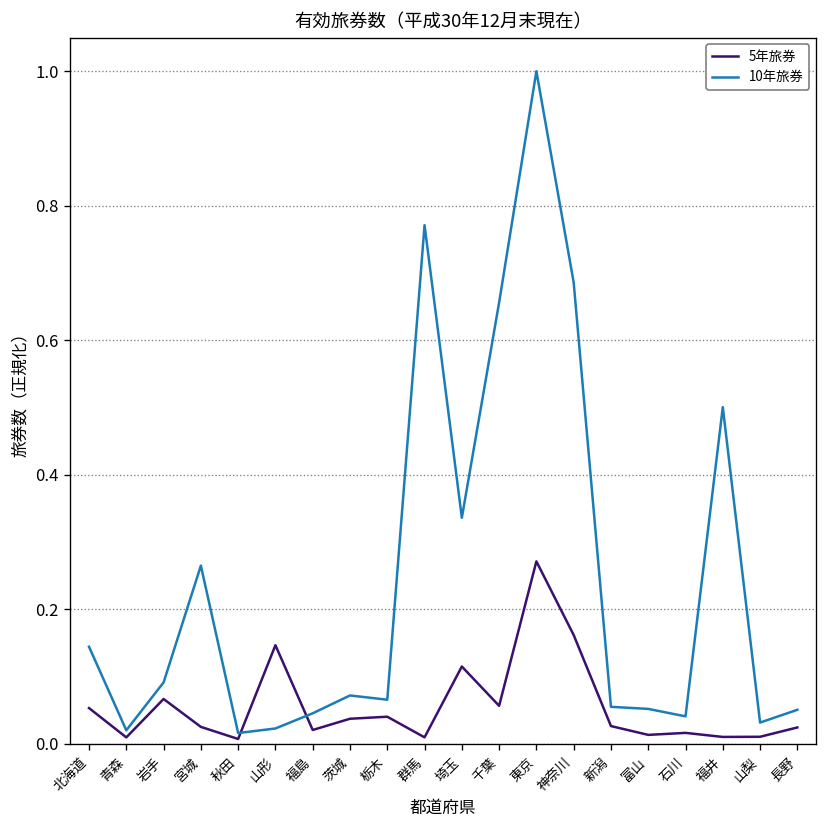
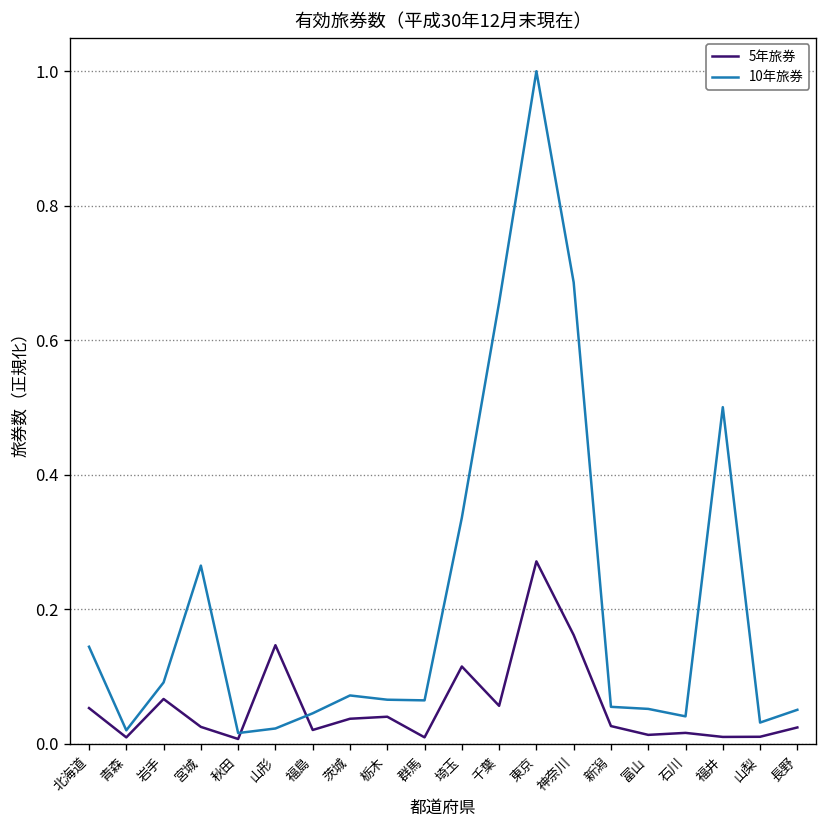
  {
    "5年旅券": {
      "北海道": 0.05,
      "青森": 0.01,
      "岩手": 0.07,
      "宮城": 0.02,
      "秋田": 0.01,
      "山形": 0.15,
      "福島": 0.02,
      "茨城": 0.04,
      "栃木": 0.04,
      "群馬": 0.01,
      "埼玉": 0.11,
      "千葉": 0.06,
      "東京": 0.27,
      "神奈川": 0.16,
      "新潟": 0.03,
      "富山": 0.01,
      "石川": 0.02,
      "福井": 0.01,
      "山梨": 0.01,
      "長野": 0.02
    },
    "10年旅券": {
      "北海道": 0.14,
      "青森": 0.02,
      "岩手": 0.09,
      "宮城": 0.26,
      "秋田": 0.02,
      "山形": 0.02,
      "福島": 0.05,
      "茨城": 0.07,
      "栃木": 0.07,
-     "群馬": 0.77,
+     "群馬": 0.06,
      "埼玉": 0.34,
      "千葉": 0.66,
      "東京": 1.00,
      "神奈川": 0.69,
      "新潟": 0.05,
      "富山": 0.05,
      "石川": 0.04,
      "福井": 0.50,
      "山梨": 0.03,
      "長野": 0.05
    }
  }
